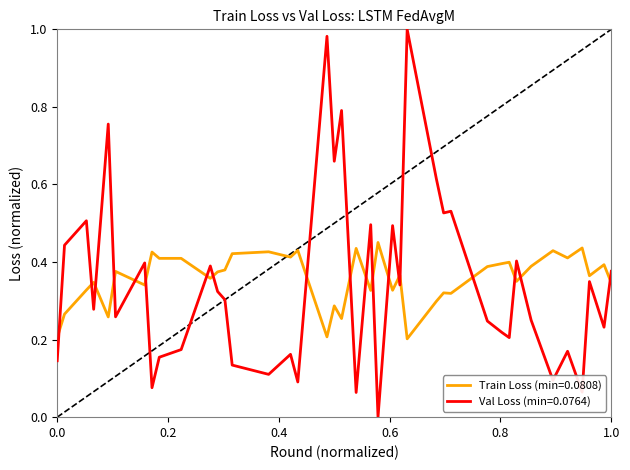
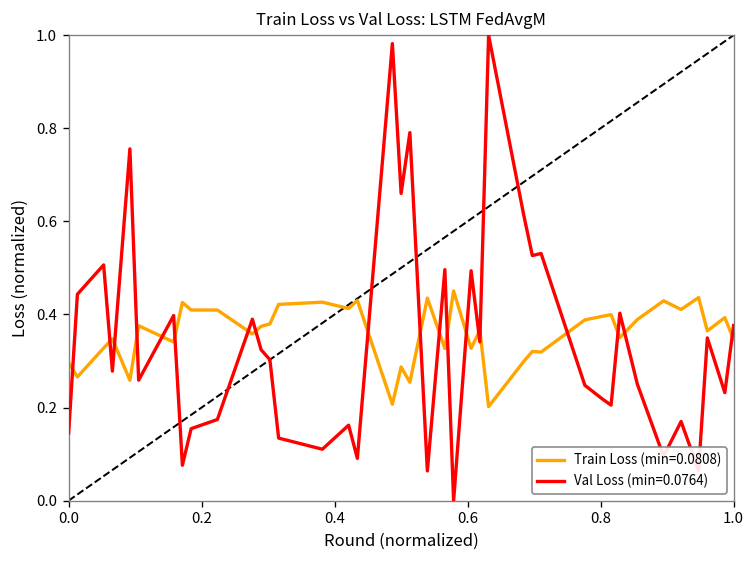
  {
    "Train Loss (min=0.0808)": {
-     "0.0": 0.21,
+     "0.0": 0.30,
      "1.0": 0.35
    },
    "Val Loss (min=0.0764)": {
      "0.0": 0.15,
      "1.0": 0.38
    }
  }
